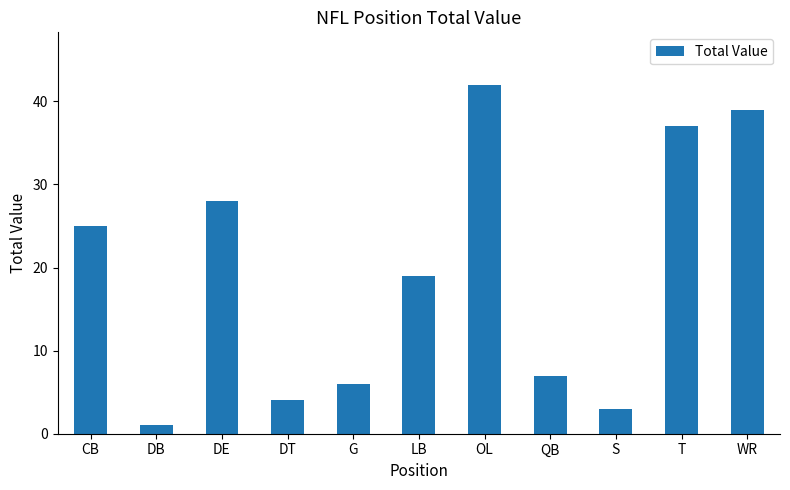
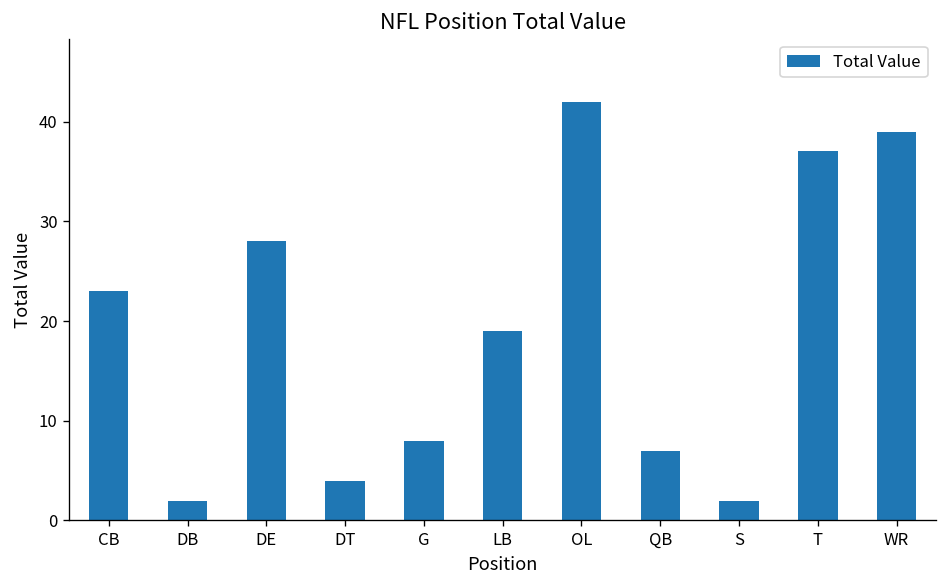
  {
-   "CB": 25,
-   "DB": 1,
+   "CB": 23,
+   "DB": 2,
    "DE": 28,
    "DT": 4,
-   "G": 6,
+   "G": 8,
    "LB": 19,
    "OL": 42,
    "QB": 7,
-   "S": 3,
+   "S": 2,
    "T": 37,
    "WR": 39
  }
